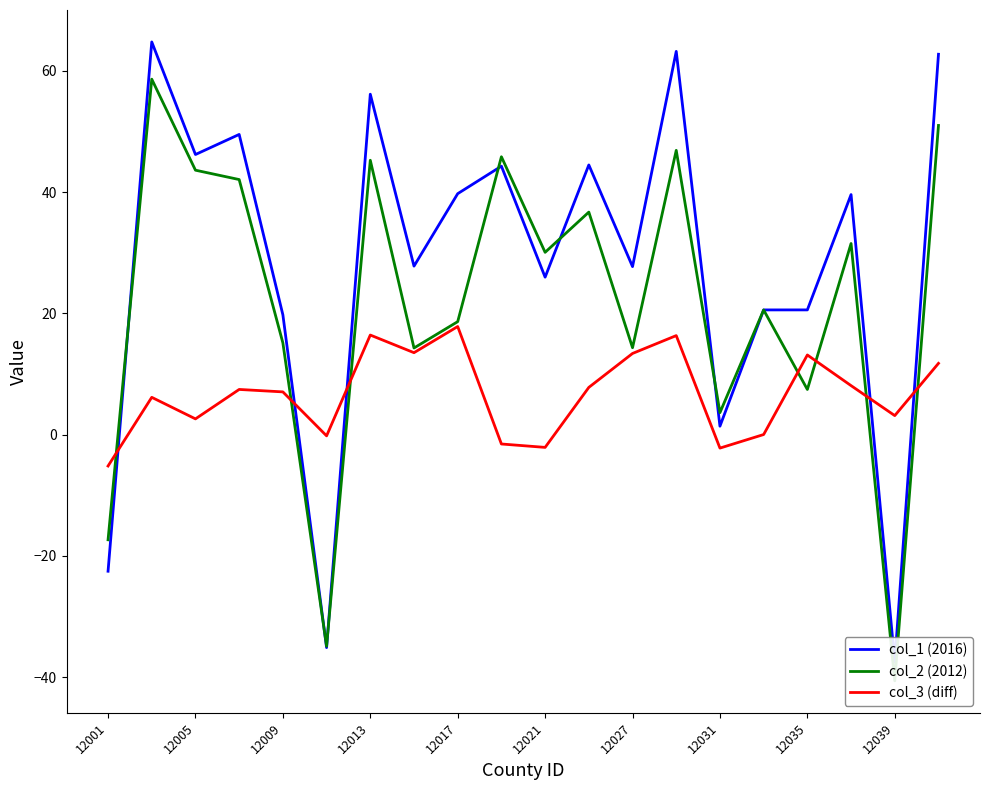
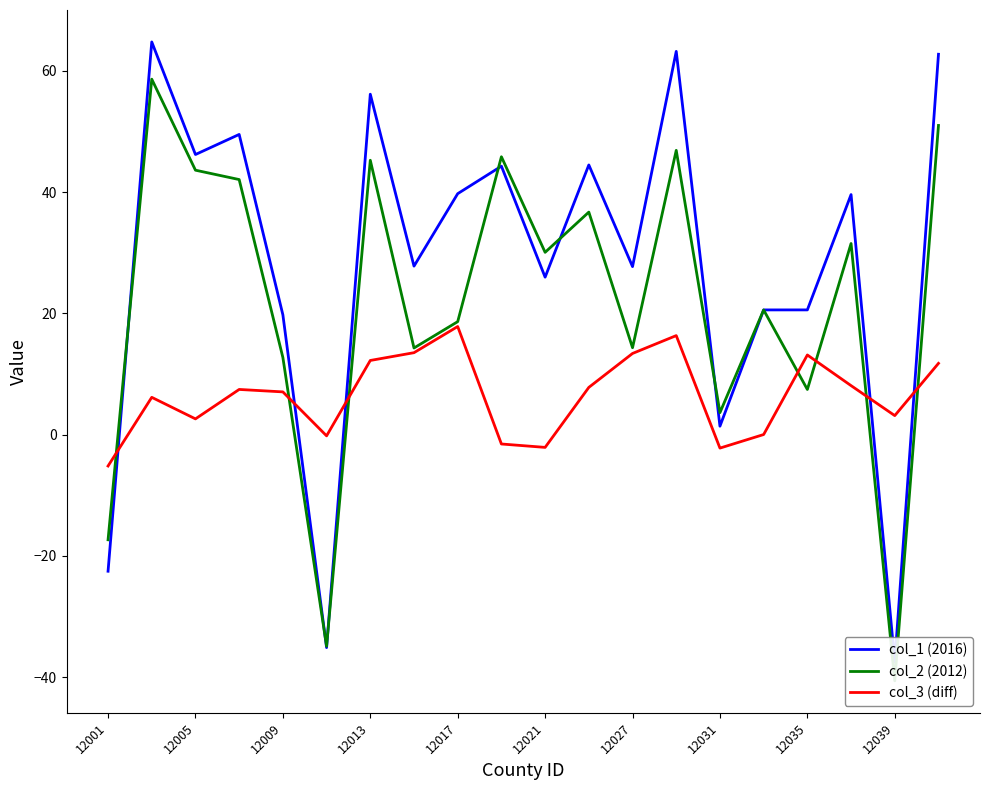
  {
    "col_1 (2016)": {
      "12001": -23,
      "12005": 46,
      "12009": 20,
      "12013": 56,
      "12017": 40,
      "12021": 26,
      "12027": 28,
      "12031": 1,
      "12035": 21
    },
    "col_2 (2012)": {
      "12001": -17,
      "12005": 44,
-     "12009": 15,
+     "12009": 13,
      "12013": 45,
      "12017": 19,
      "12021": 30,
      "12027": 14,
      "12031": 4,
      "12035": 7
    },
    "col_3 (diff)": {
      "12001": -5,
      "12005": 3,
      "12009": 7,
-     "12013": 16,
+     "12013": 12,
      "12017": 18,
      "12021": -2,
      "12027": 13,
      "12031": -2,
      "12035": 13,
      "12039": 3
    }
  }
